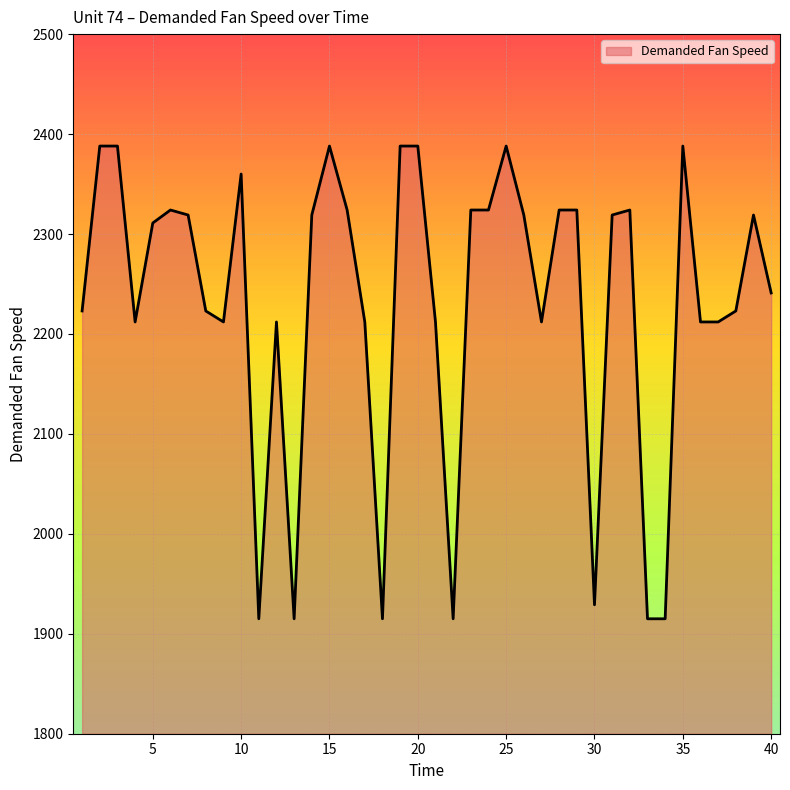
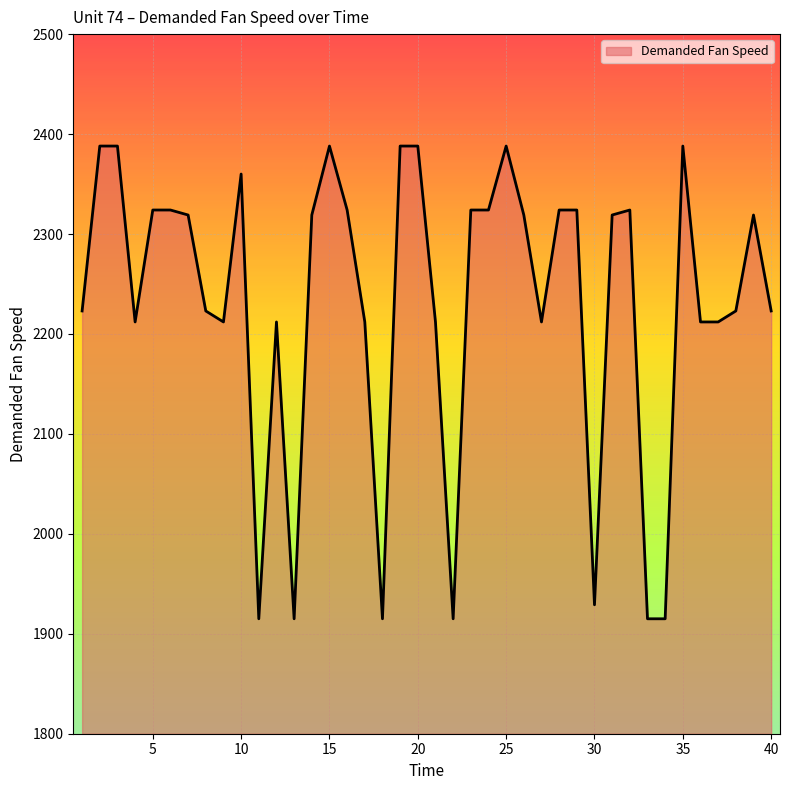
  {
-   "5": 2310,
+   "5": 2320,
    "10": 2360,
    "15": 2390,
    "20": 2390,
    "25": 2390,
    "30": 1930,
    "35": 2390,
-   "40": 2240
+   "40": 2220
  }
